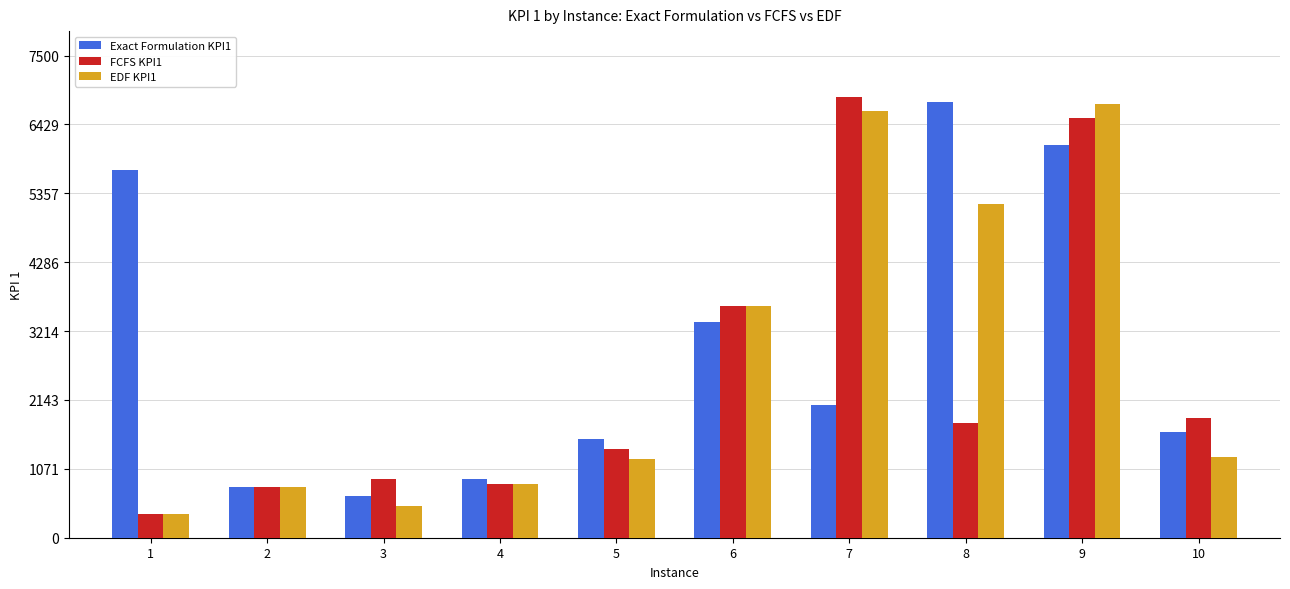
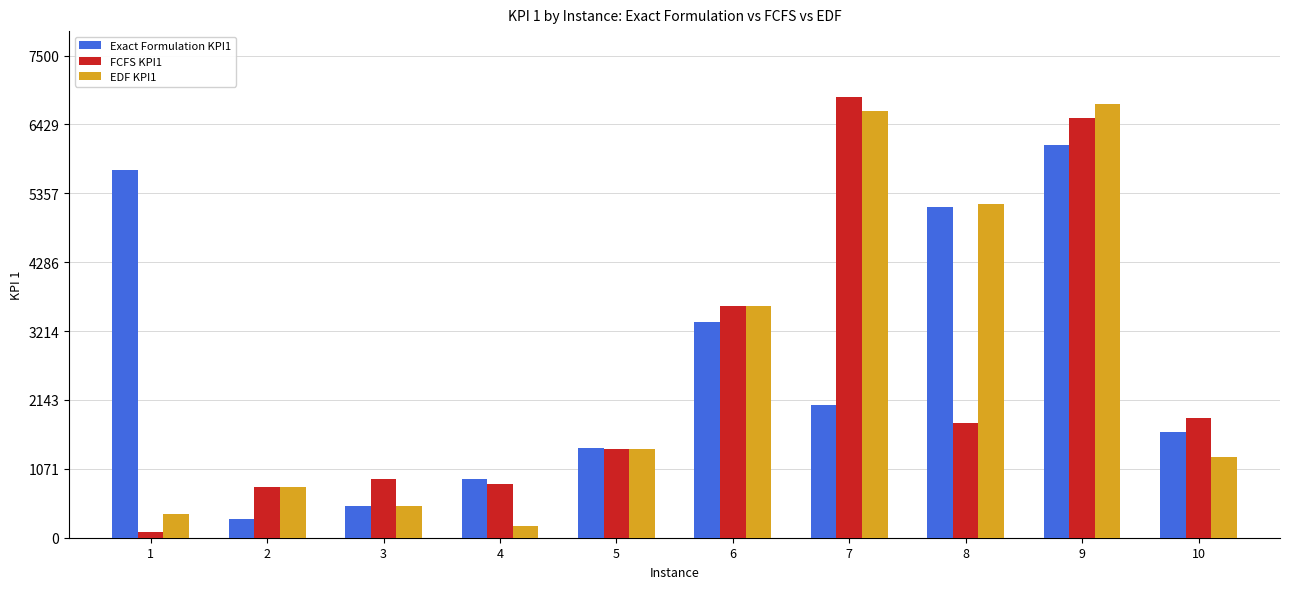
  {
    "Exact Formulation KPI1": {
      "1": 5700,
-     "2": 800,
-     "3": 600,
+     "2": 300,
+     "3": 500,
      "4": 900,
-     "5": 1500,
+     "5": 1400,
      "6": 3400,
      "7": 2100,
-     "8": 6800,
+     "8": 5100,
      "9": 6100,
      "10": 1600
    },
    "FCFS KPI1": {
-     "1": 400,
+     "1": 100,
      "2": 800,
      "3": 900,
      "4": 800,
      "5": 1400,
      "6": 3600,
      "7": 6900,
      "8": 1800,
      "9": 6500,
      "10": 1900
    },
    "EDF KPI1": {
      "1": 400,
      "2": 800,
      "3": 500,
-     "4": 800,
-     "5": 1200,
+     "4": 200,
+     "5": 1400,
      "6": 3600,
      "7": 6600,
      "8": 5200,
      "9": 6700,
      "10": 1300
    }
  }
